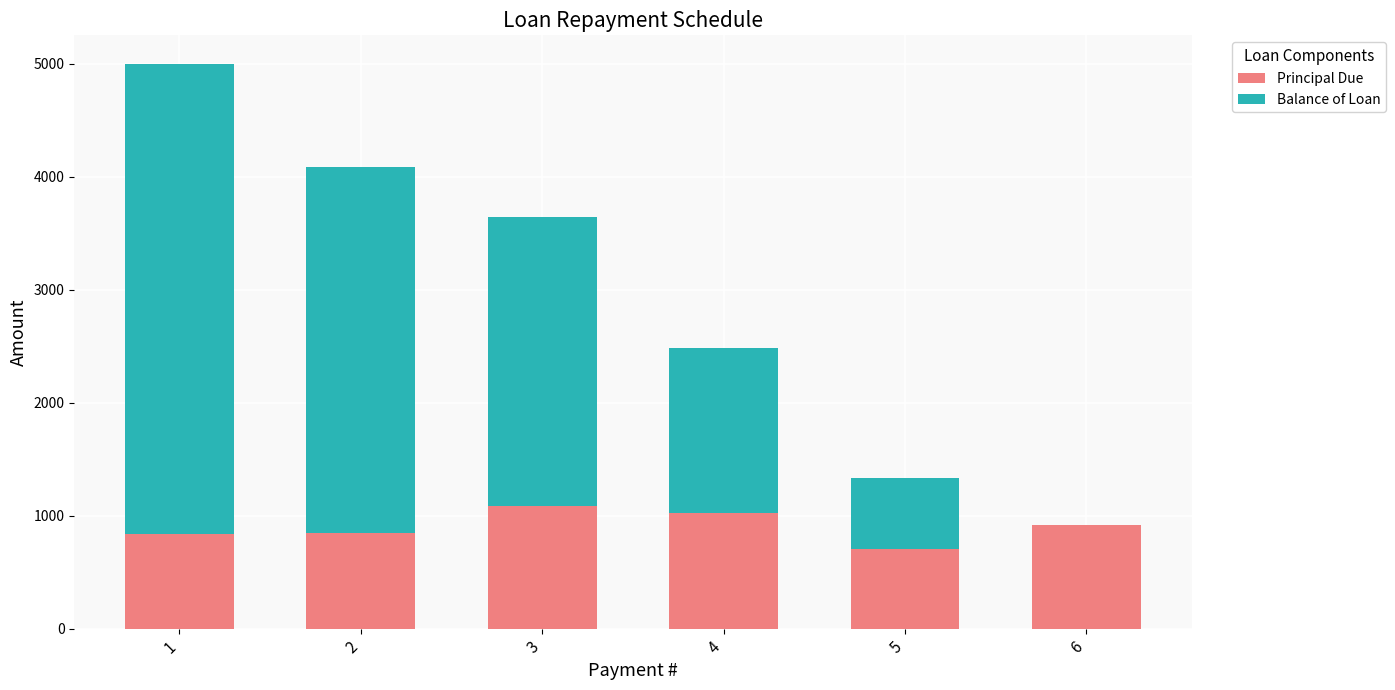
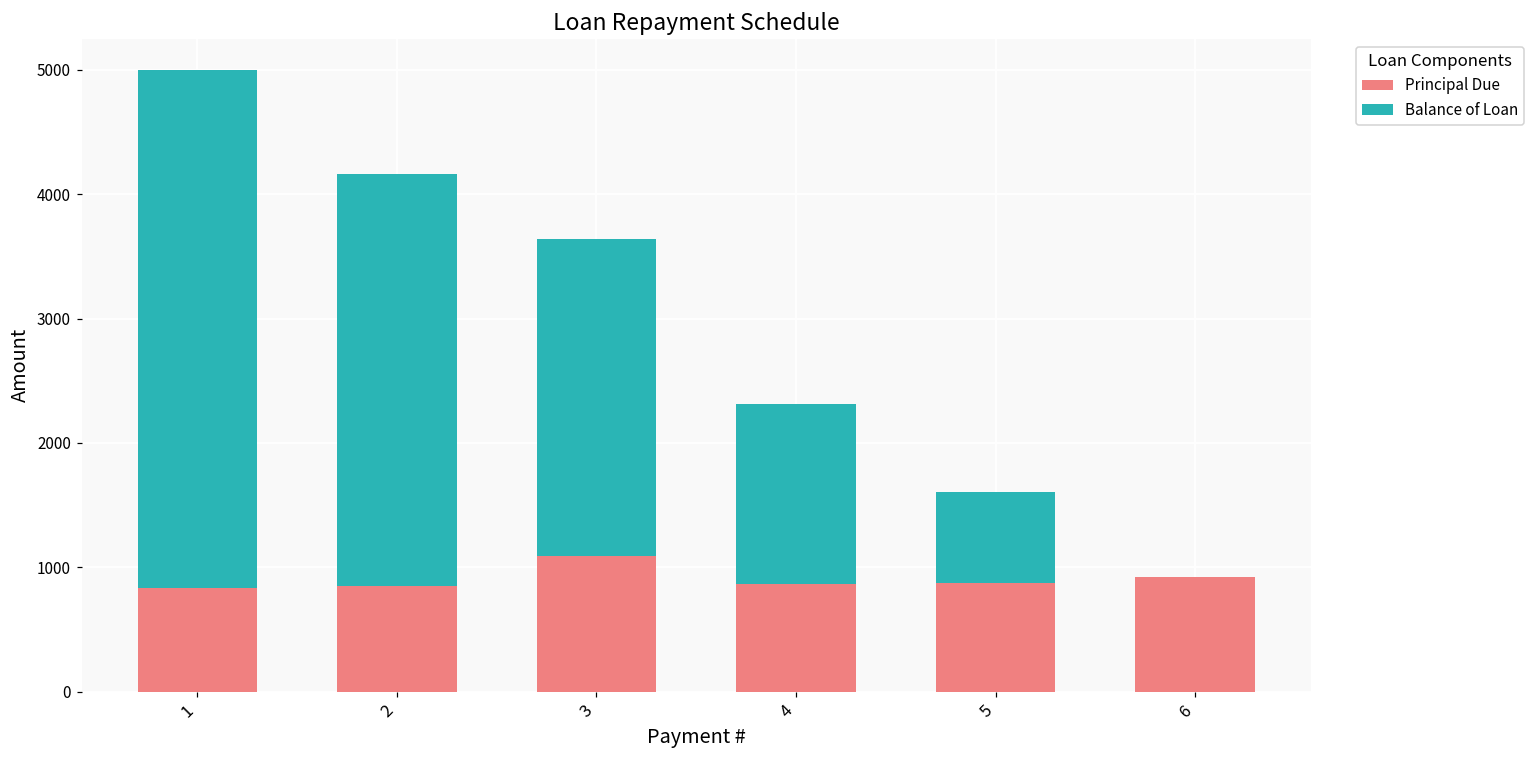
  {
    "Principal Due": {
      "1": 840,
      "2": 850,
      "3": 1090,
-     "4": 1030,
-     "5": 700,
+     "4": 860,
+     "5": 870,
      "6": 920
    },
    "Balance of Loan": {
      "1": 4160,
-     "2": 3230,
+     "2": 3310,
      "3": 2550,
      "4": 1450,
-     "5": 630,
+     "5": 730,
      "6": 0
    }
  }
